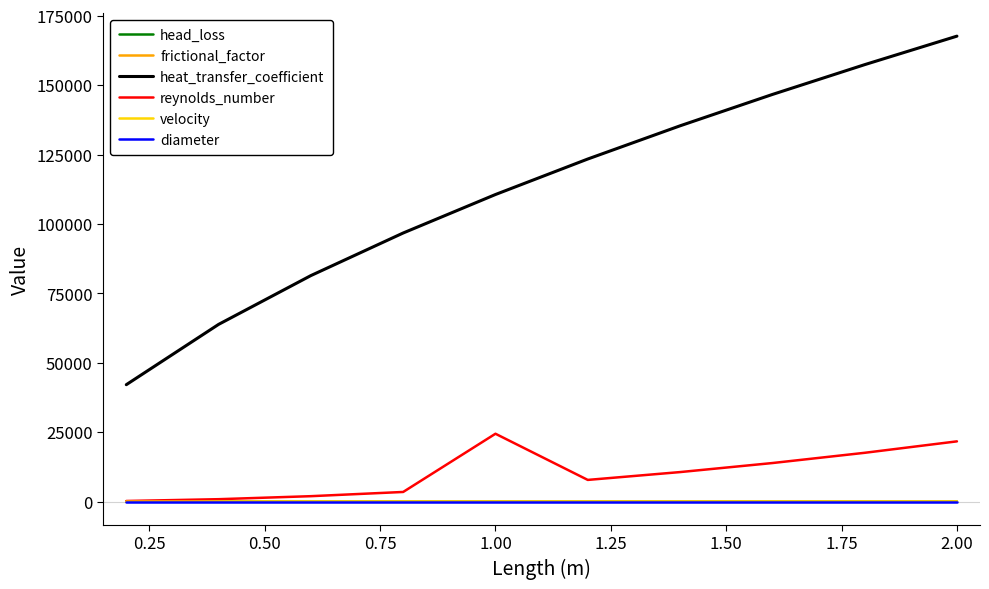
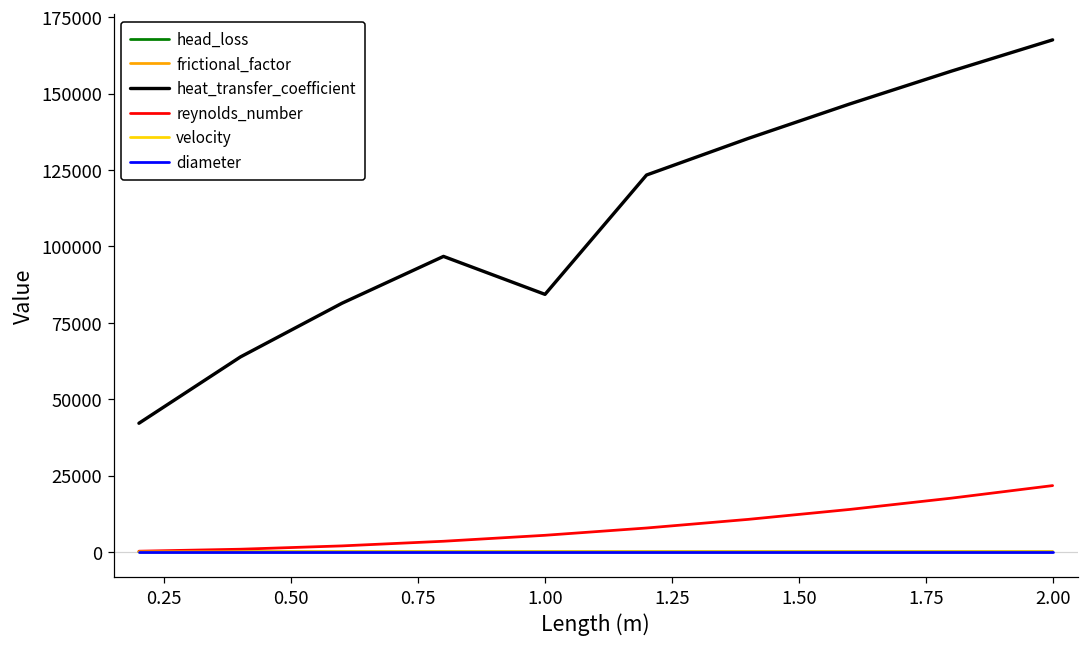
  {
    "diameter": {
      "1.00": 0,
      "2.00": 0
    },
    "heat_transfer_coefficient": {
-     "1.00": 111000,
+     "1.00": 84000,
      "2.00": 168000
    },
    "reynolds_number": {
-     "1.00": 24000,
+     "1.00": 5000,
      "2.00": 22000
    }
  }
